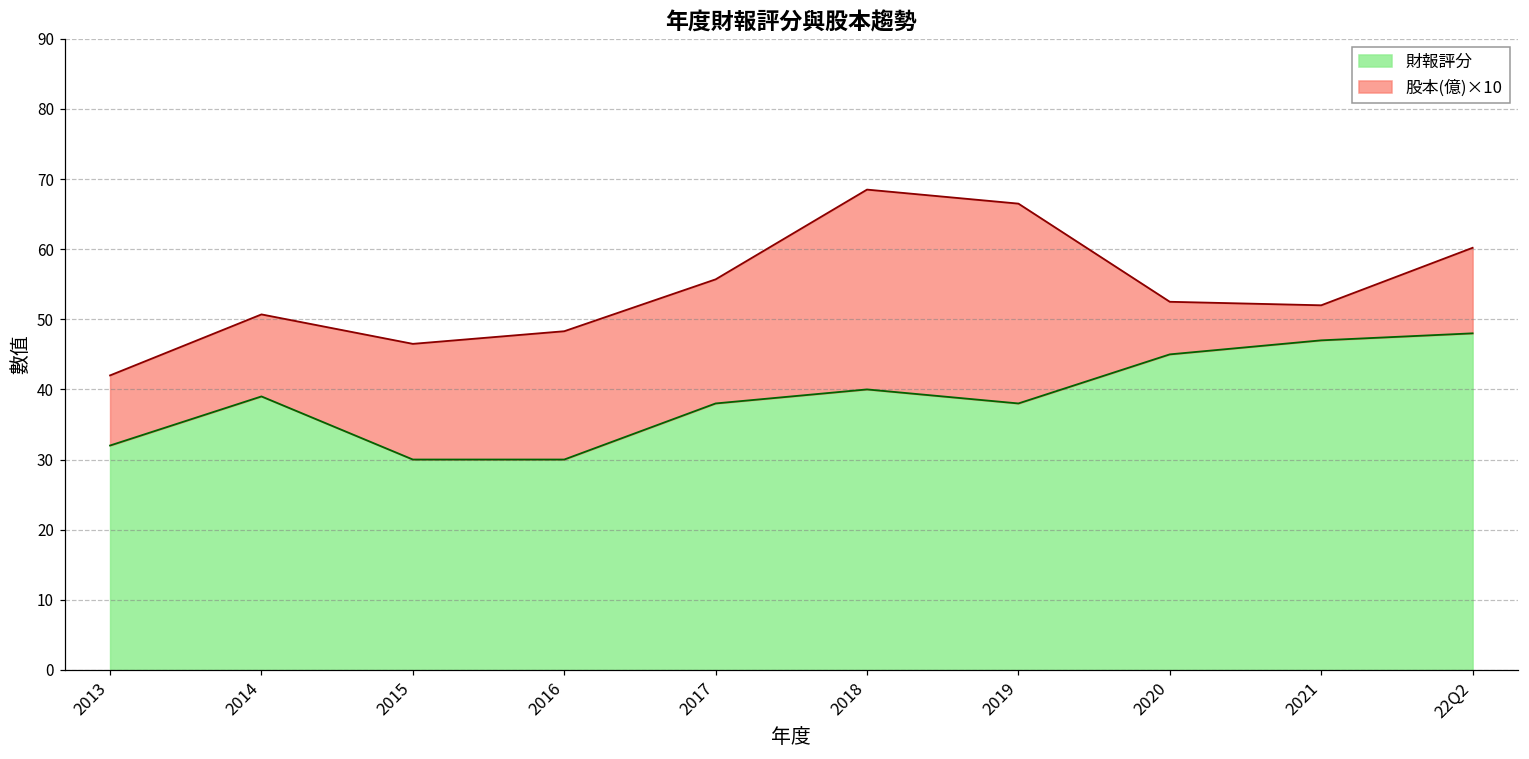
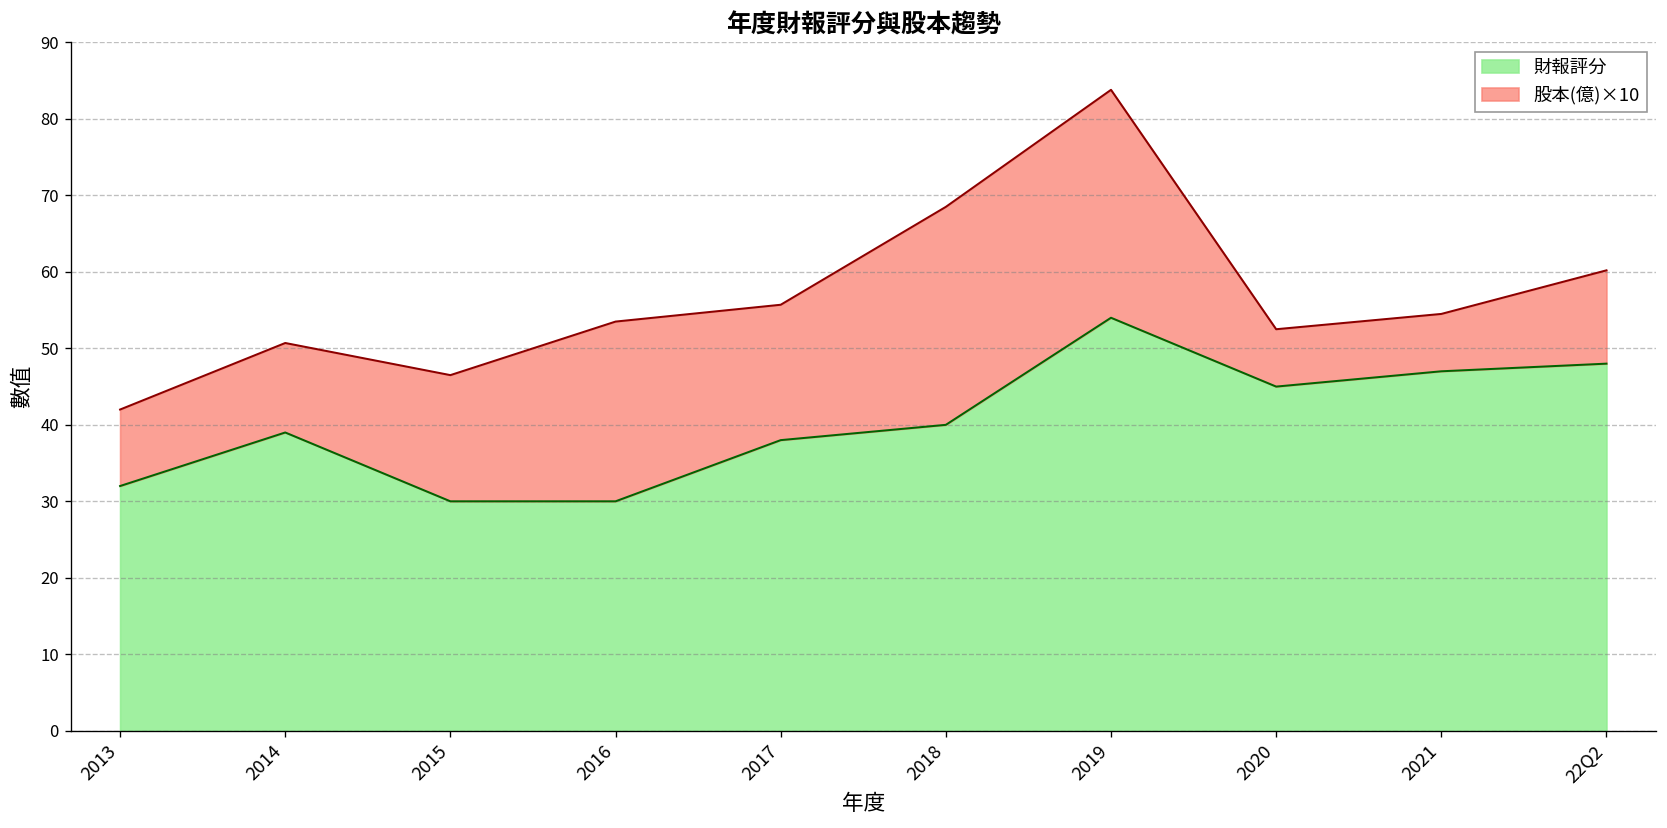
  {
    "財報評分": {
      "2013": 32,
      "2014": 39,
      "2015": 30,
      "2016": 30,
      "2017": 38,
      "2018": 40,
-     "2019": 38,
+     "2019": 54,
      "2020": 45,
      "2021": 47,
      "22Q2": 48
    },
    "股本(億)×10": {
      "2013": 10,
      "2014": 12,
      "2015": 17,
-     "2016": 18,
+     "2016": 24,
      "2017": 18,
      "2018": 29,
-     "2019": 29,
+     "2019": 30,
      "2020": 8,
-     "2021": 5,
+     "2021": 8,
      "22Q2": 12
    }
  }
